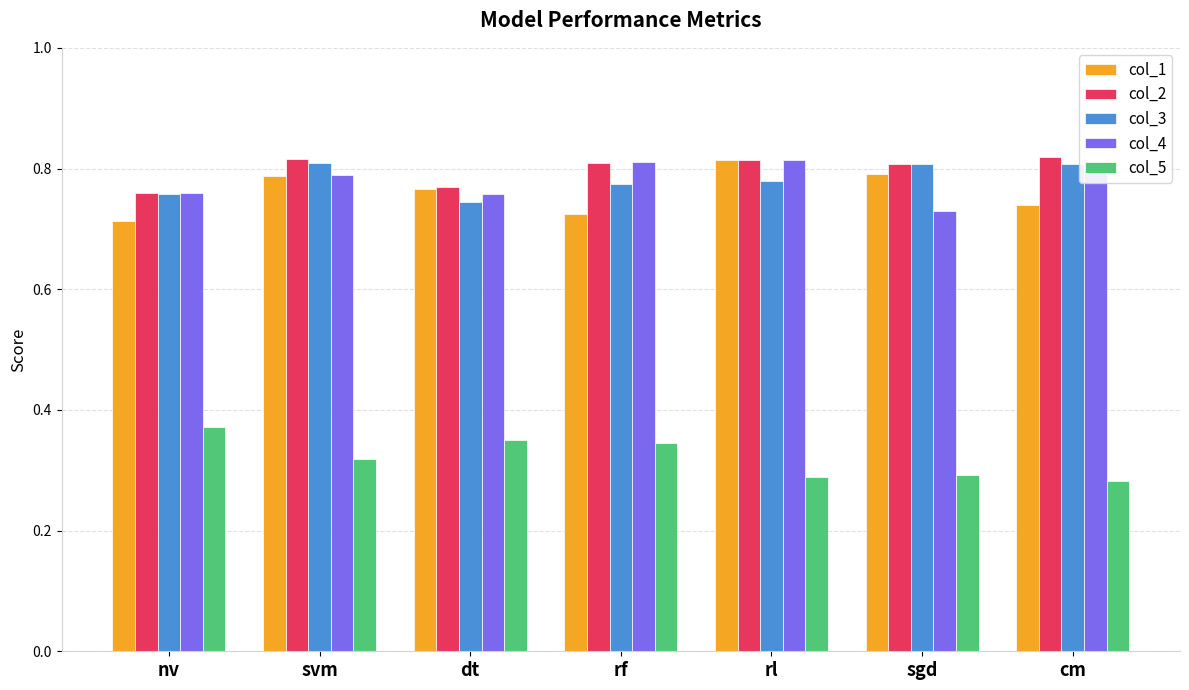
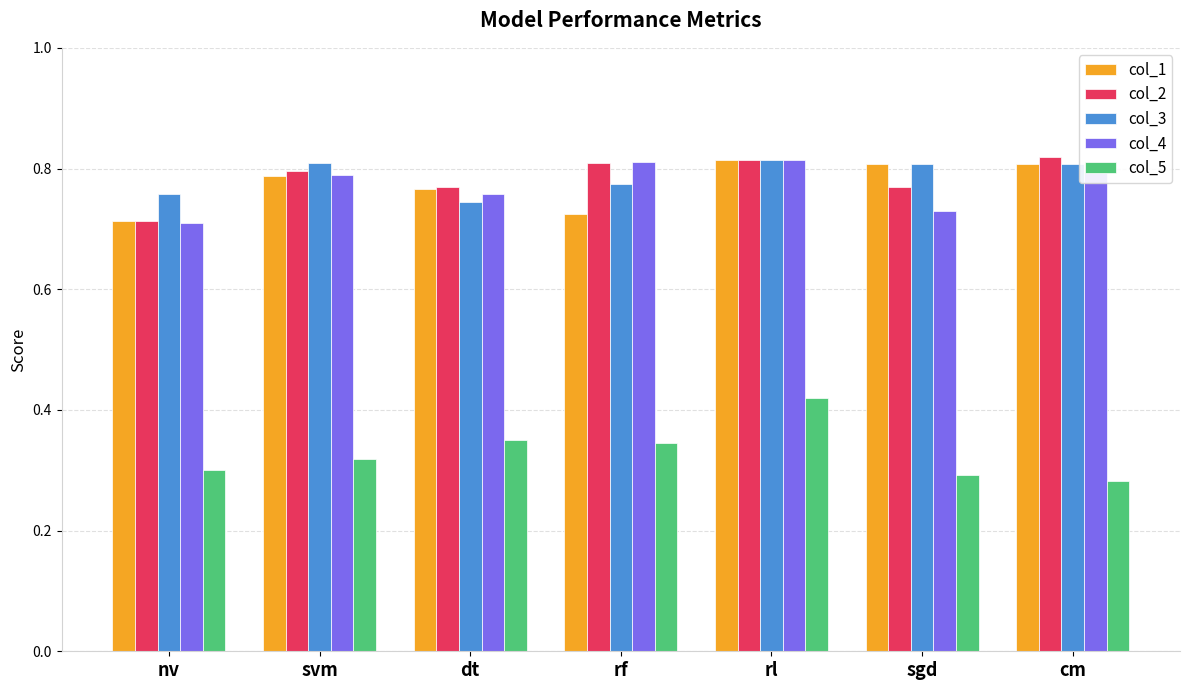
  {
    "col_1": {
      "nv": 0.71,
      "svm": 0.79,
      "dt": 0.77,
      "rf": 0.72,
      "rl": 0.81,
-     "sgd": 0.79,
-     "cm": 0.74
+     "sgd": 0.81,
+     "cm": 0.81
    },
    "col_2": {
-     "nv": 0.76,
-     "svm": 0.82,
+     "nv": 0.71,
+     "svm": 0.80,
      "dt": 0.77,
      "rf": 0.81,
      "rl": 0.81,
-     "sgd": 0.81,
+     "sgd": 0.77,
      "cm": 0.82
    },
    "col_3": {
      "nv": 0.76,
      "svm": 0.81,
      "dt": 0.75,
      "rf": 0.77,
-     "rl": 0.78,
+     "rl": 0.81,
      "sgd": 0.81,
      "cm": 0.81
    },
    "col_4": {
-     "nv": 0.76,
+     "nv": 0.71,
      "svm": 0.79,
      "dt": 0.76,
      "rf": 0.81,
      "rl": 0.81,
      "sgd": 0.73
    },
    "col_5": {
-     "nv": 0.37,
+     "nv": 0.30,
      "svm": 0.32,
      "dt": 0.35,
      "rf": 0.35,
-     "rl": 0.29,
+     "rl": 0.42,
      "sgd": 0.29,
      "cm": 0.28
    }
  }
